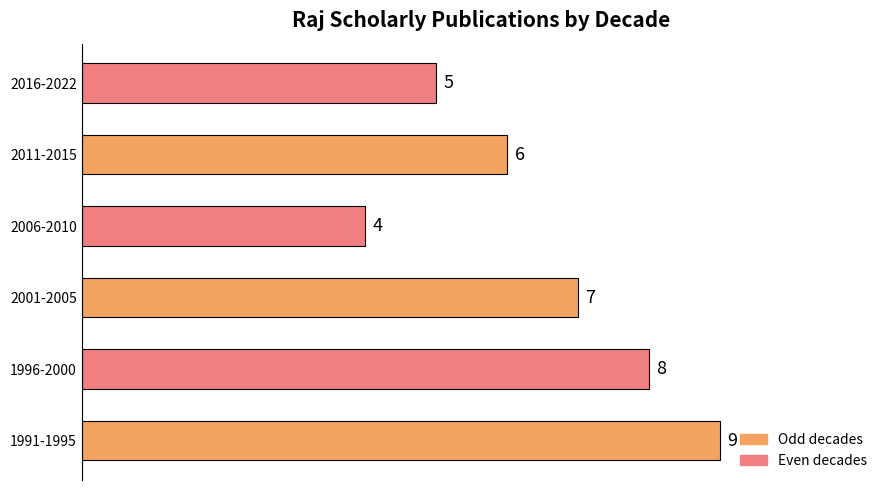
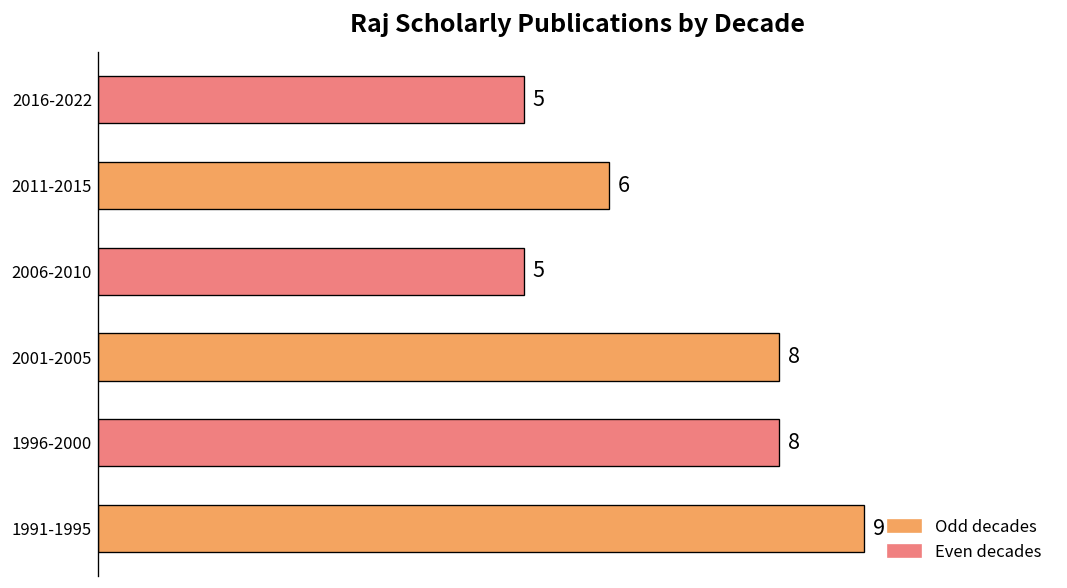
  {
    "2016-2022": 5,
    "2011-2015": 6,
-   "2006-2010": 4,
-   "2001-2005": 7,
+   "2006-2010": 5,
+   "2001-2005": 8,
    "1996-2000": 8,
    "1991-1995": 9
  }
